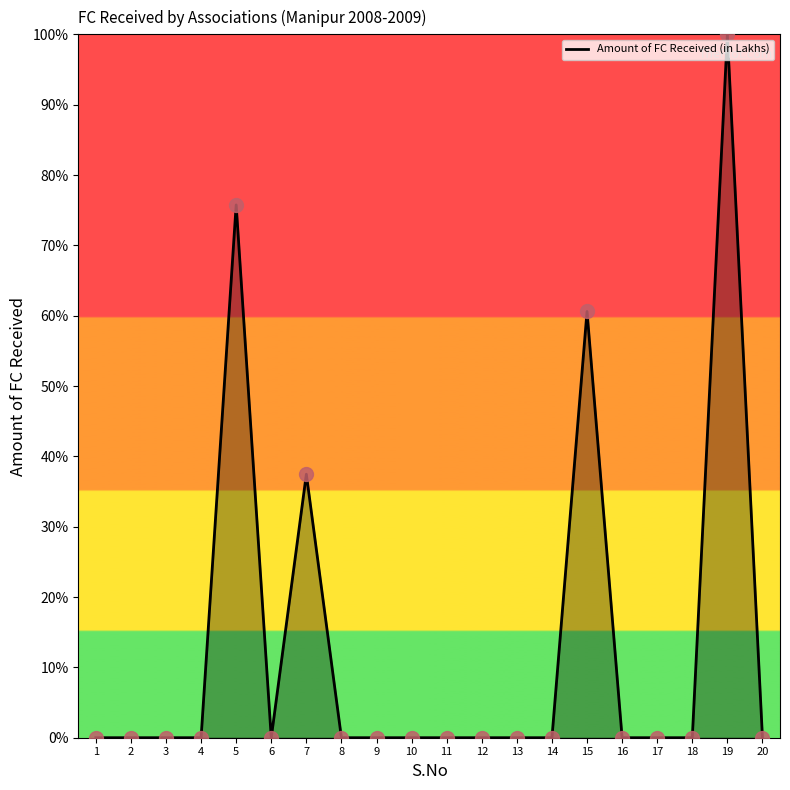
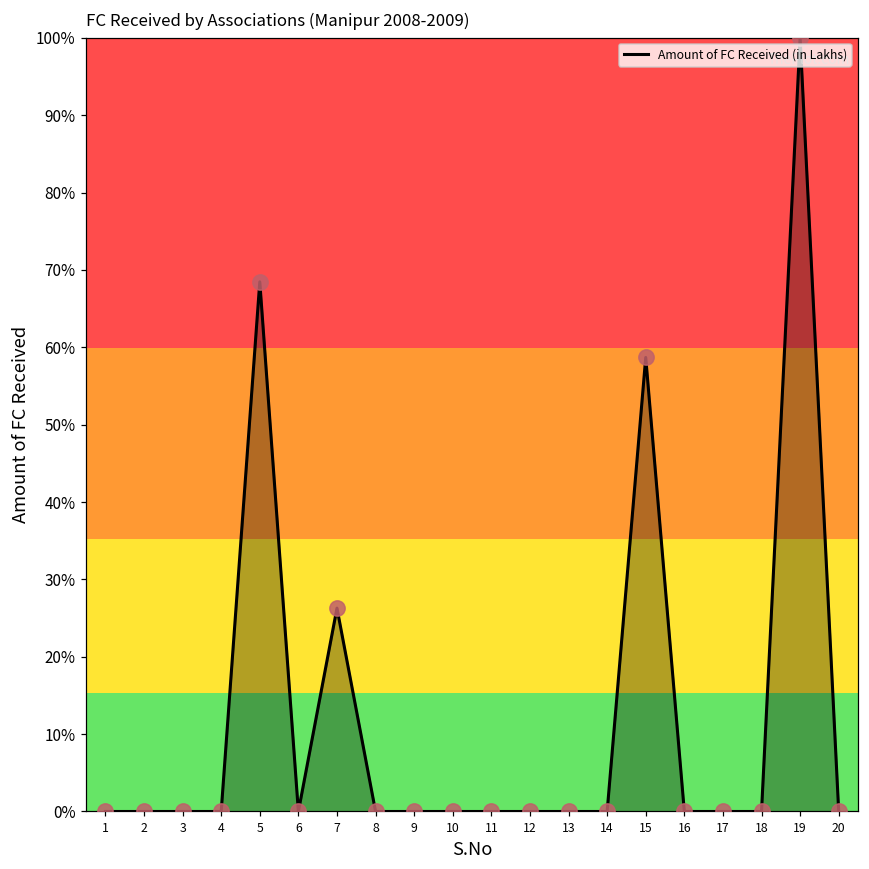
  {
    "1": "0%",
    "2": "0%",
    "3": "0%",
    "4": "0%",
-   "5": "76%",
+   "5": "68%",
    "6": "0%",
-   "7": "37%",
+   "7": "26%",
    "8": "0%",
    "9": "0%",
    "10": "0%",
    "11": "0%",
    "12": "0%",
    "13": "0%",
    "14": "0%",
-   "15": "61%",
+   "15": "59%",
    "16": "0%",
    "17": "0%",
    "18": "0%",
    "19": "100%",
    "20": "0%"
  }
